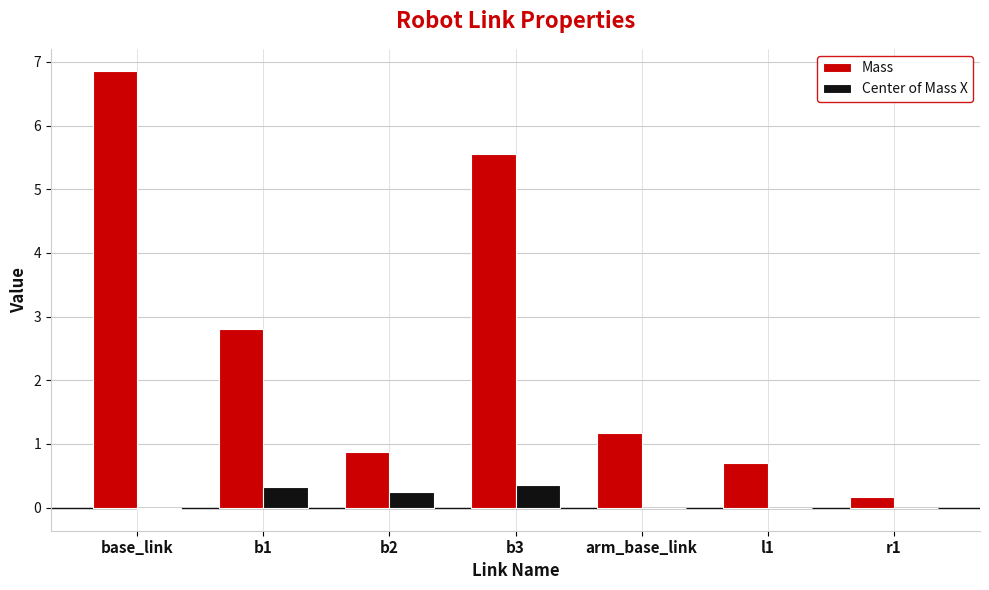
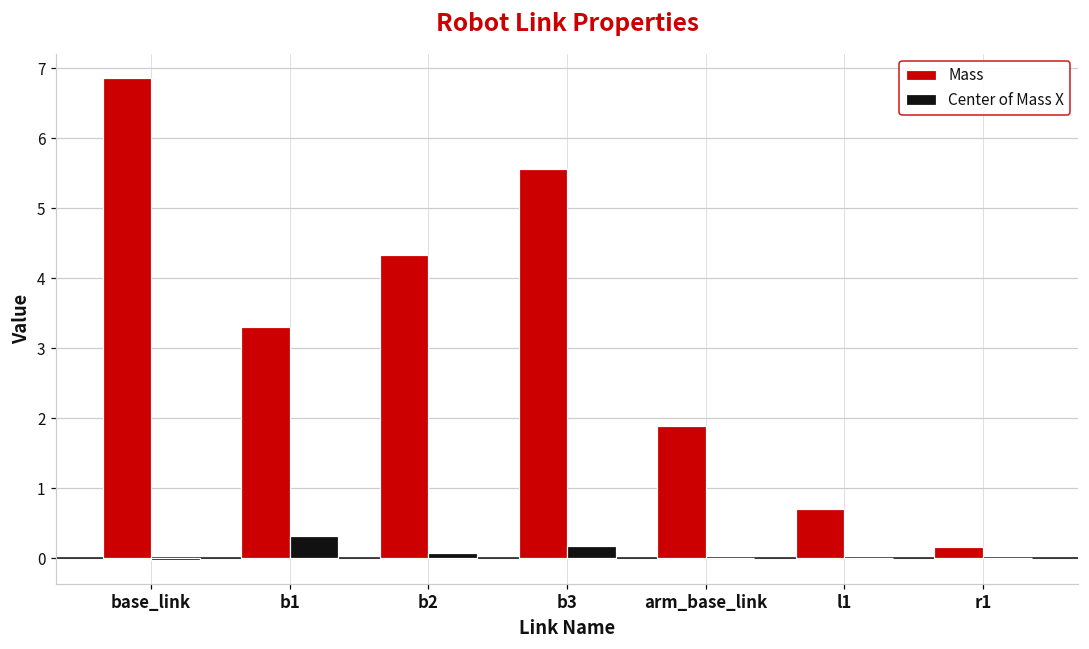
  {
    "Mass": {
      "base_link": 6.9,
-     "b1": 2.8,
-     "b2": 0.9,
+     "b1": 3.3,
+     "b2": 4.3,
      "b3": 5.6,
-     "arm_base_link": 1.2,
+     "arm_base_link": 1.9,
      "l1": 0.7,
      "r1": 0.2
    },
    "Center of Mass X": {
      "b1": 0.3,
-     "b2": 0.2,
-     "b3": 0.3
+     "b2": 0.1,
+     "b3": 0.2
    }
  }
